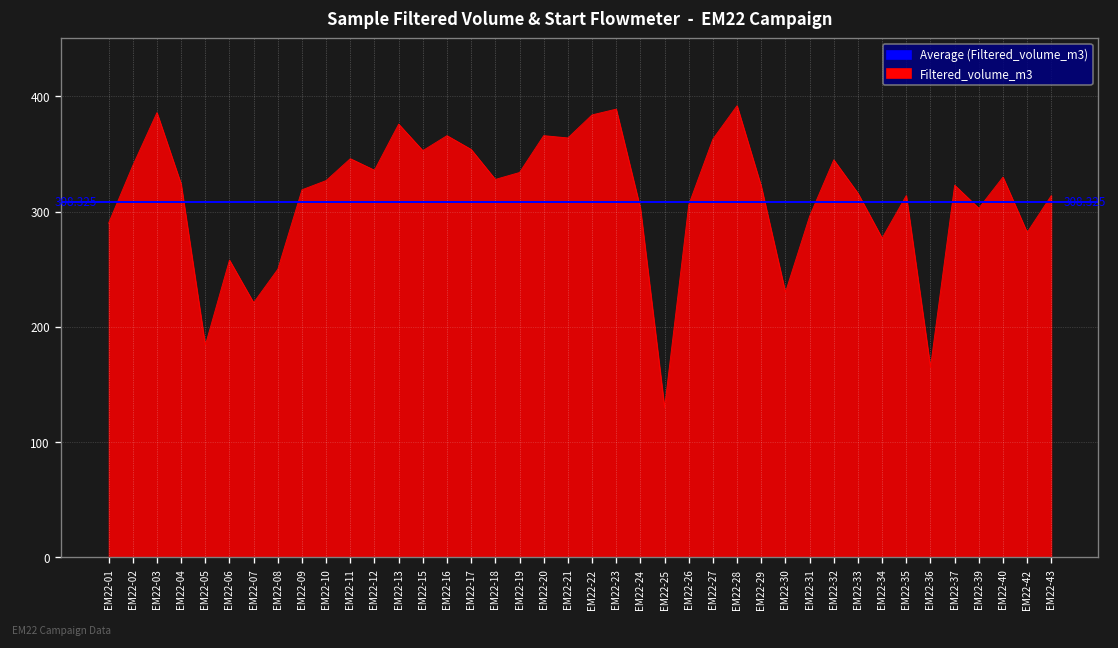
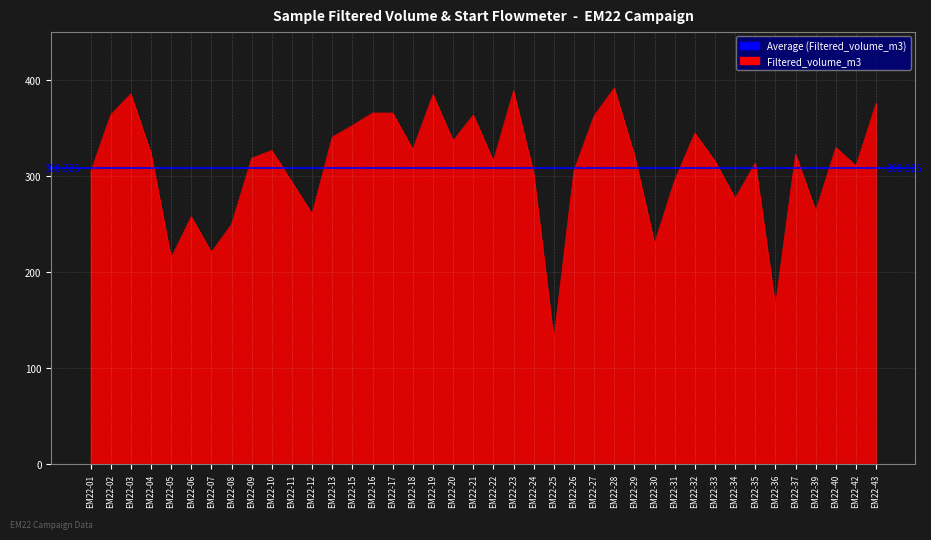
  {
-   "EM22-01": 290,
-   "EM22-02": 340,
+   "EM22-01": 300,
+   "EM22-02": 360,
    "EM22-03": 390,
    "EM22-04": 320,
-   "EM22-05": 180,
+   "EM22-05": 220,
    "EM22-06": 260,
    "EM22-07": 220,
    "EM22-08": 250,
    "EM22-09": 320,
    "EM22-10": 330,
-   "EM22-11": 350,
-   "EM22-12": 340,
-   "EM22-13": 380,
+   "EM22-11": 290,
+   "EM22-12": 260,
+   "EM22-13": 340,
    "EM22-15": 350,
    "EM22-16": 370,
-   "EM22-17": 350,
+   "EM22-17": 370,
    "EM22-18": 330,
-   "EM22-19": 330,
-   "EM22-20": 370,
+   "EM22-19": 390,
+   "EM22-20": 340,
    "EM22-21": 360,
-   "EM22-22": 380,
+   "EM22-22": 320,
    "EM22-23": 390,
    "EM22-24": 300,
    "EM22-25": 130,
    "EM22-26": 310,
    "EM22-27": 360,
    "EM22-28": 390,
    "EM22-29": 320,
    "EM22-30": 230,
    "EM22-31": 300,
    "EM22-32": 350,
    "EM22-33": 320,
    "EM22-34": 280,
    "EM22-35": 310,
    "EM22-36": 170,
    "EM22-37": 320,
-   "EM22-39": 300,
+   "EM22-39": 260,
    "EM22-40": 330,
-   "EM22-42": 280,
-   "EM22-43": 310
+   "EM22-42": 310,
+   "EM22-43": 380
  }
